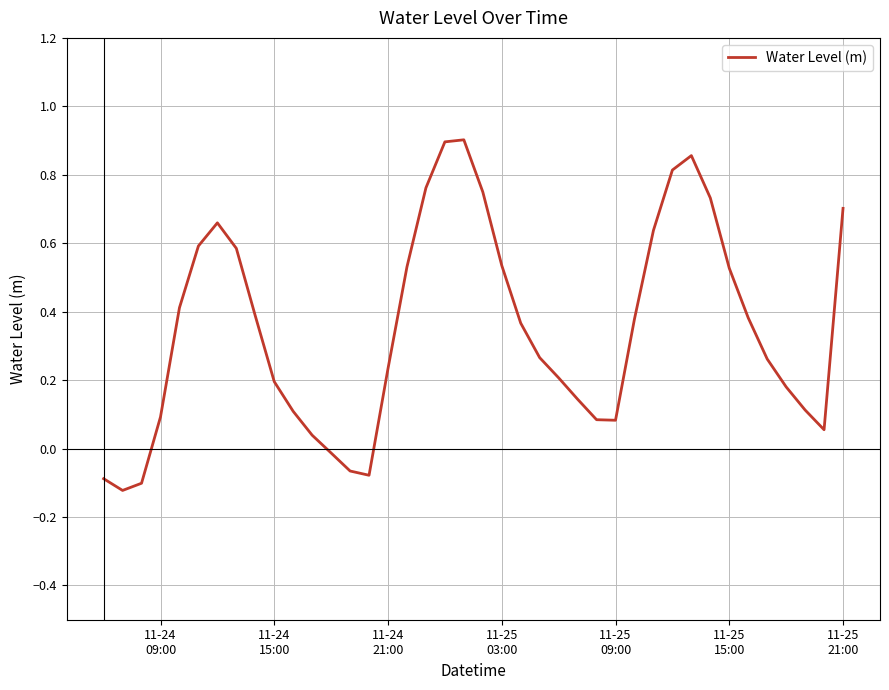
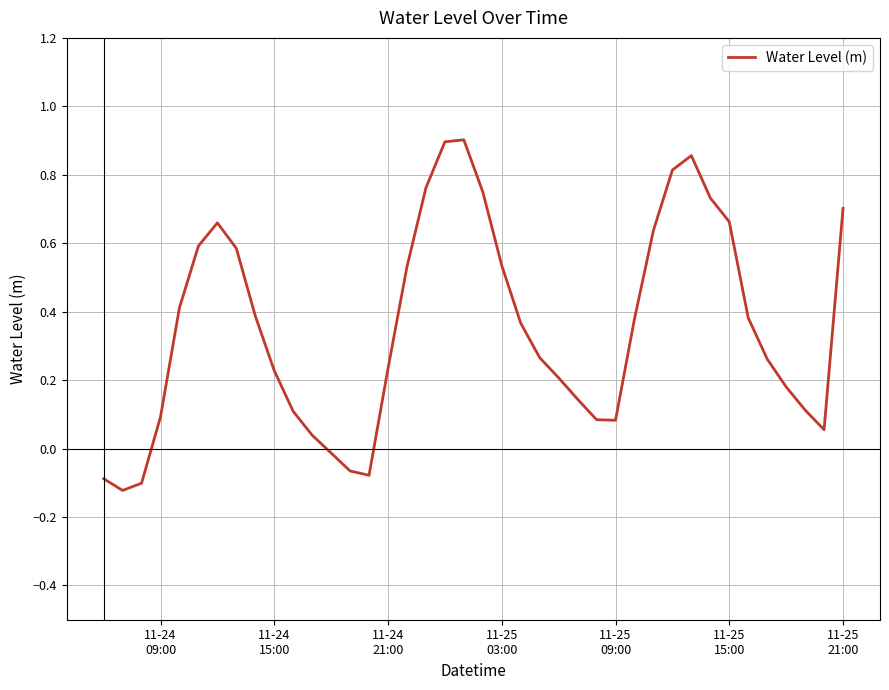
  {
    "11-24 09:00": 0.09,
-   "11-24 15:00": 0.20,
+   "11-24 15:00": 0.23,
    "11-24 21:00": 0.23,
    "11-25 03:00": 0.54,
    "11-25 09:00": 0.08,
-   "11-25 15:00": 0.53,
+   "11-25 15:00": 0.66,
    "11-25 21:00": 0.70
  }
